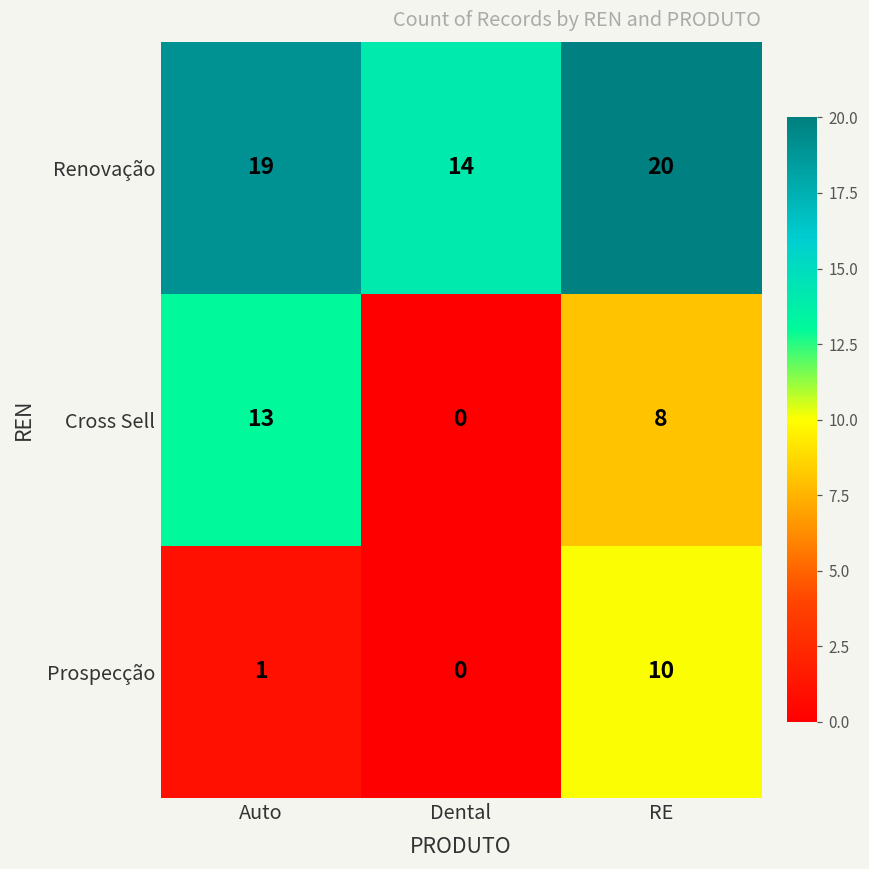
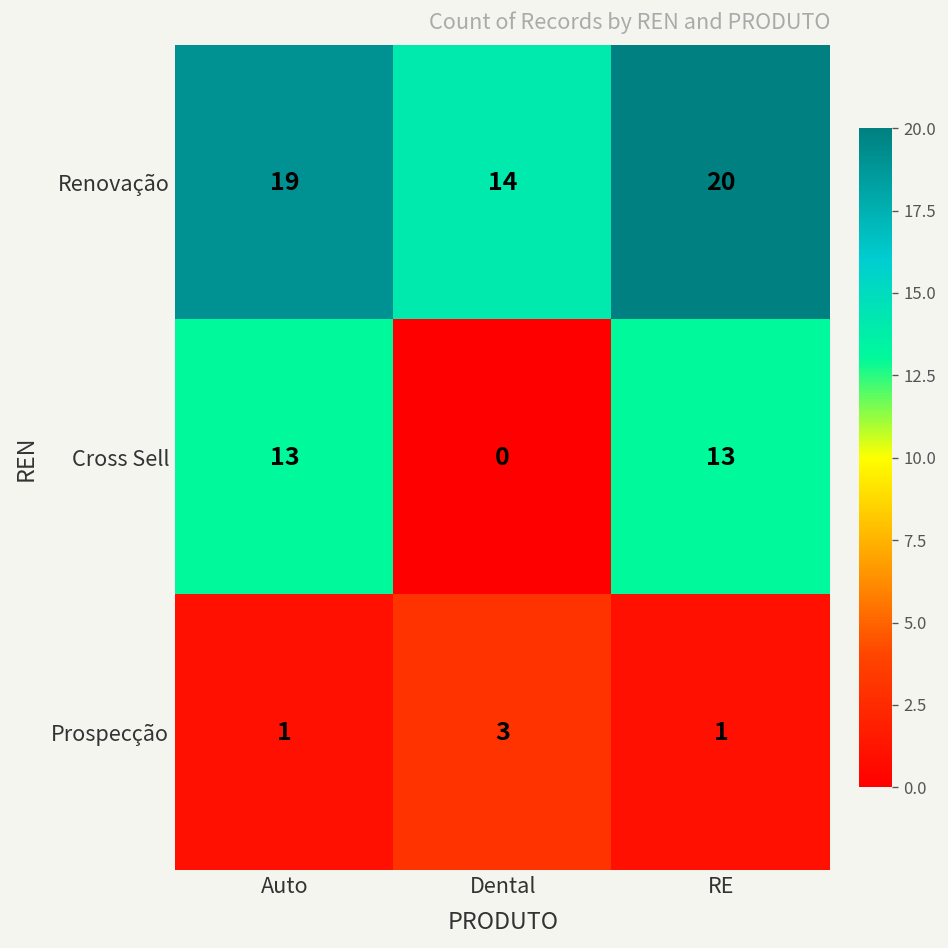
  {
    "Renovação": {
      "Auto": 19,
      "Dental": 14,
      "RE": 20
    },
    "Cross Sell": {
      "Auto": 13,
      "Dental": 0,
-     "RE": 8
+     "RE": 13
    },
    "Prospecção": {
      "Auto": 1,
-     "Dental": 0,
-     "RE": 10
+     "Dental": 3,
+     "RE": 1
    }
  }
